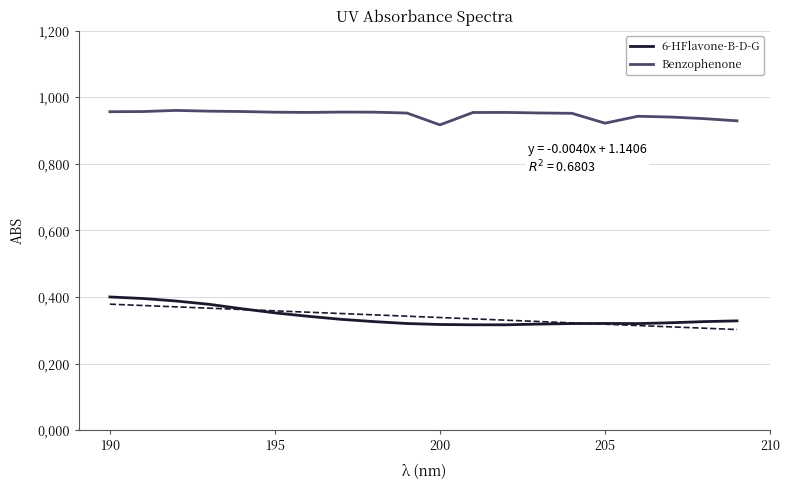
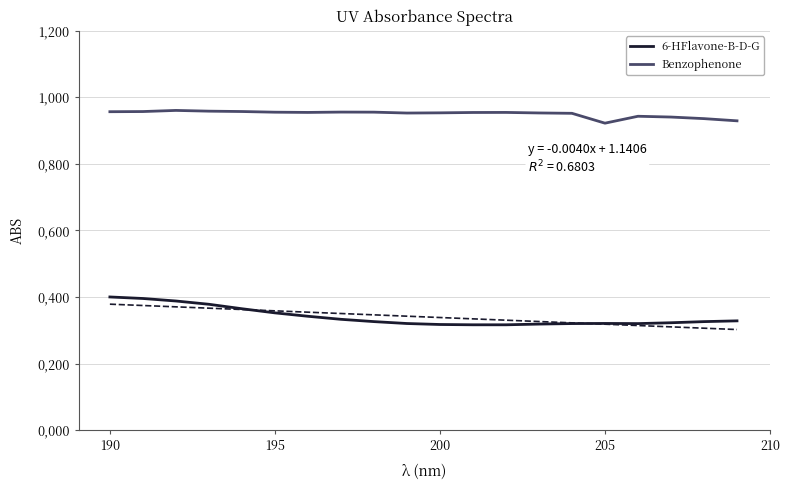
  {
    "Benzophenone": {
      "190": 960,
      "195": 960,
-     "200": 920,
+     "200": 950,
      "205": 920
    }
  }
